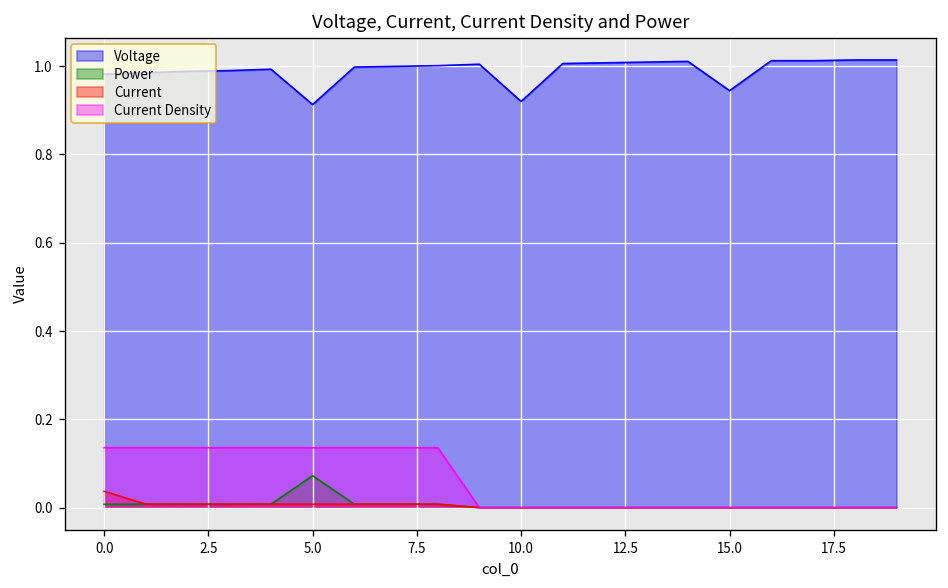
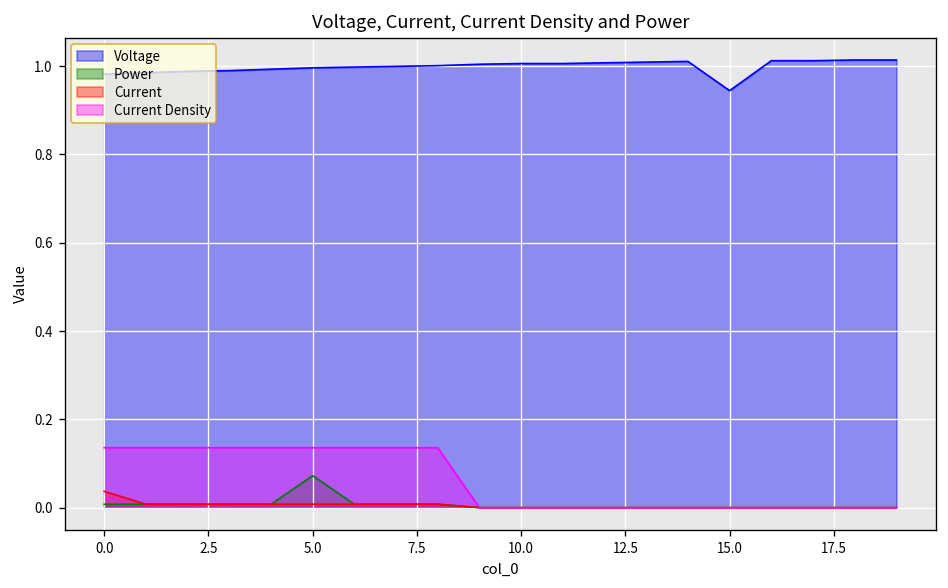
  {
    "Voltage": {
-     "5.0": 0.91,
-     "10.0": 0.92,
+     "5.0": 1.00,
+     "10.0": 1.01,
      "15.0": 0.94
    },
    "Power": {
      "0.0": 0.01,
      "5.0": 0.07
    },
    "Current": {
      "0.0": 0.04,
      "5.0": 0.01
    },
    "Current Density": {
      "0.0": 0.14,
      "5.0": 0.14
    }
  }
